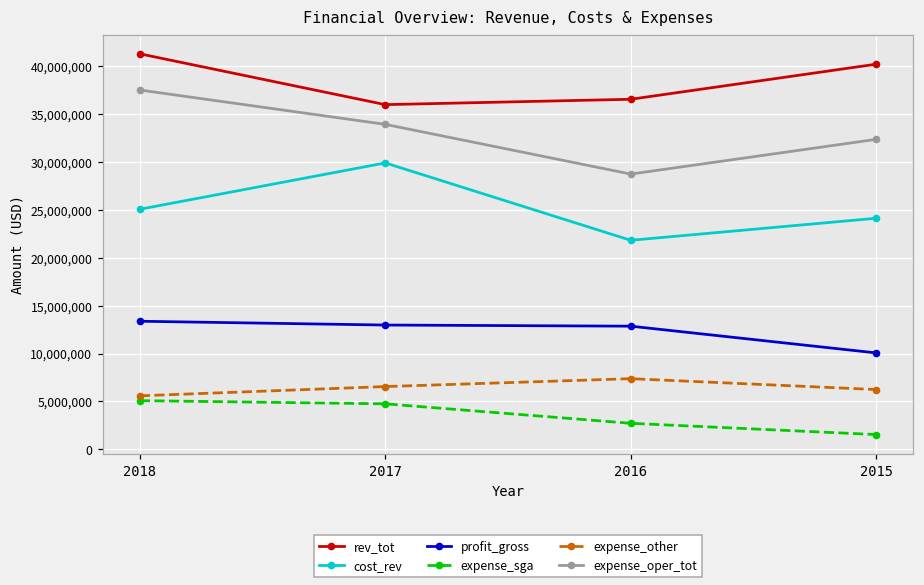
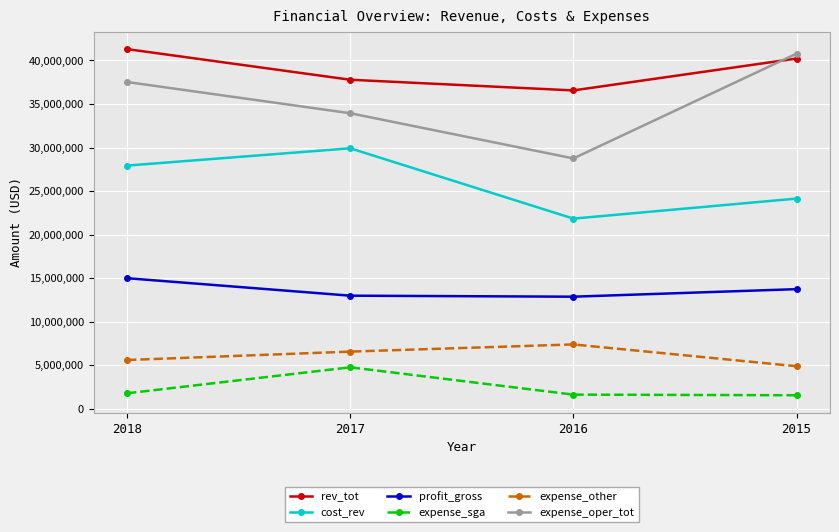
  {
    "rev_tot": {
      "2018": "41,000,000",
-     "2017": "36,000,000",
+     "2017": "38,000,000",
      "2016": "37,000,000",
      "2015": "40,000,000"
    },
    "cost_rev": {
-     "2018": "25,000,000",
+     "2018": "28,000,000",
      "2017": "30,000,000",
      "2016": "22,000,000",
      "2015": "24,000,000"
    },
    "profit_gross": {
-     "2018": "13,000,000",
+     "2018": "15,000,000",
      "2017": "13,000,000",
      "2016": "13,000,000",
-     "2015": "10,000,000"
+     "2015": "14,000,000"
    },
    "expense_sga": {
-     "2018": "5,000,000",
+     "2018": "2,000,000",
      "2017": "5,000,000",
-     "2016": "3,000,000",
+     "2016": "2,000,000",
      "2015": "2,000,000"
    },
    "expense_other": {
      "2018": "6,000,000",
      "2017": "7,000,000",
      "2016": "7,000,000",
-     "2015": "6,000,000"
+     "2015": "5,000,000"
    },
    "expense_oper_tot": {
      "2018": "38,000,000",
      "2017": "34,000,000",
      "2016": "29,000,000",
-     "2015": "32,000,000"
+     "2015": "41,000,000"
    }
  }
